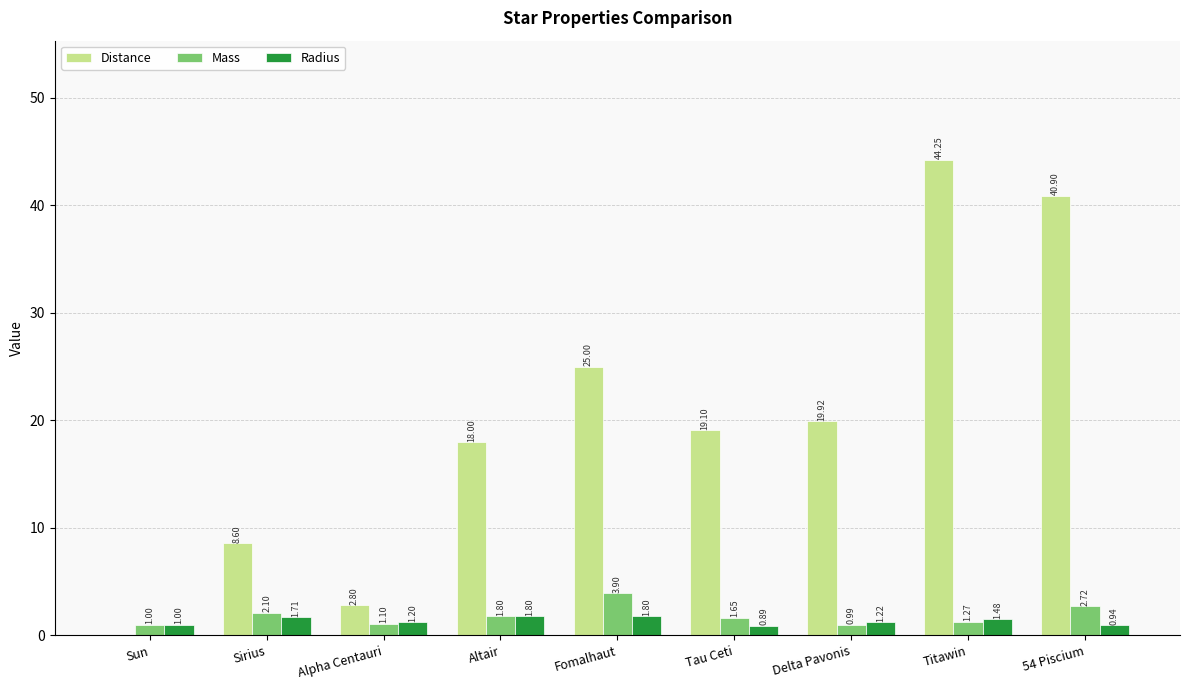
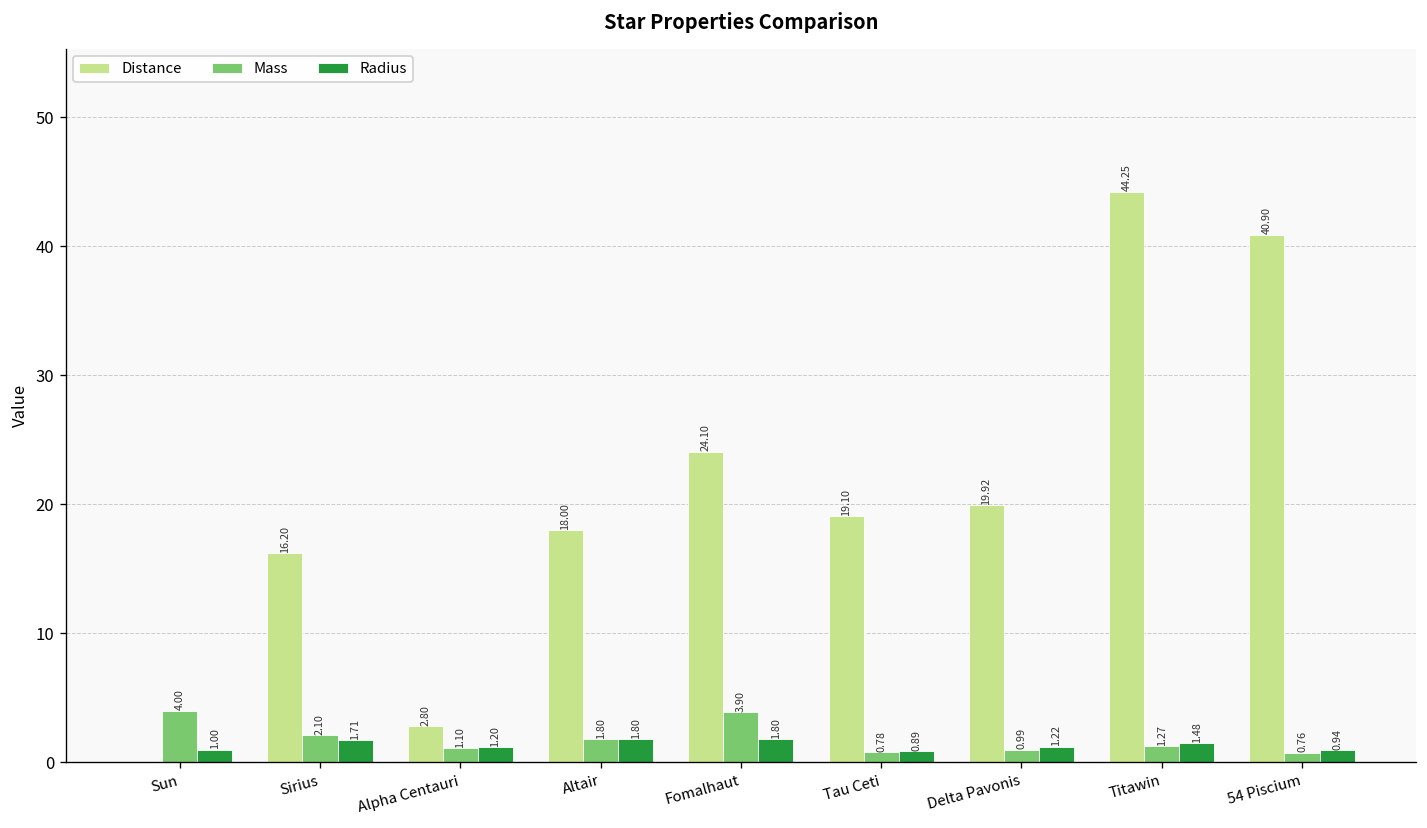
  {
    "Distance": {
-     "Sirius": 8.60,
+     "Sirius": 16.20,
      "Alpha Centauri": 2.80,
      "Altair": 18.00,
-     "Fomalhaut": 25.00,
+     "Fomalhaut": 24.10,
      "Tau Ceti": 19.10,
      "Delta Pavonis": 19.92,
      "Titawin": 44.25,
      "54 Piscium": 40.90
    },
    "Mass": {
-     "Sun": 1.00,
+     "Sun": 4.00,
      "Sirius": 2.10,
      "Alpha Centauri": 1.10,
      "Altair": 1.80,
      "Fomalhaut": 3.90,
-     "Tau Ceti": 1.65,
+     "Tau Ceti": 0.78,
      "Delta Pavonis": 0.99,
      "Titawin": 1.27,
-     "54 Piscium": 2.72
+     "54 Piscium": 0.76
    },
    "Radius": {
      "Sun": 1.00,
      "Sirius": 1.71,
      "Alpha Centauri": 1.20,
      "Altair": 1.80,
      "Fomalhaut": 1.80,
      "Tau Ceti": 0.89,
      "Delta Pavonis": 1.22,
      "Titawin": 1.48,
      "54 Piscium": 0.94
    }
  }
